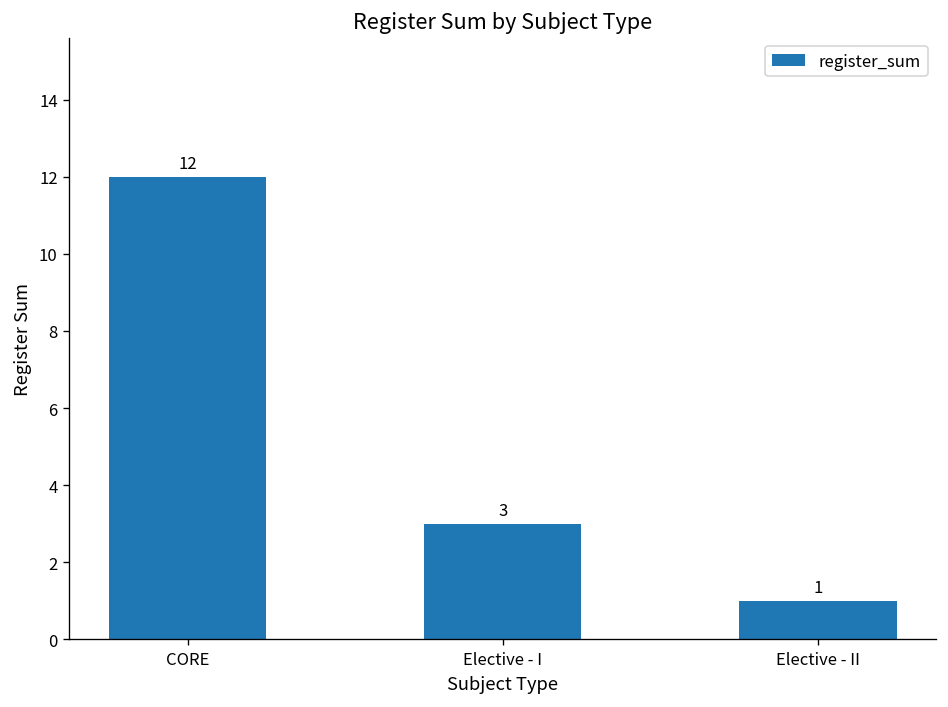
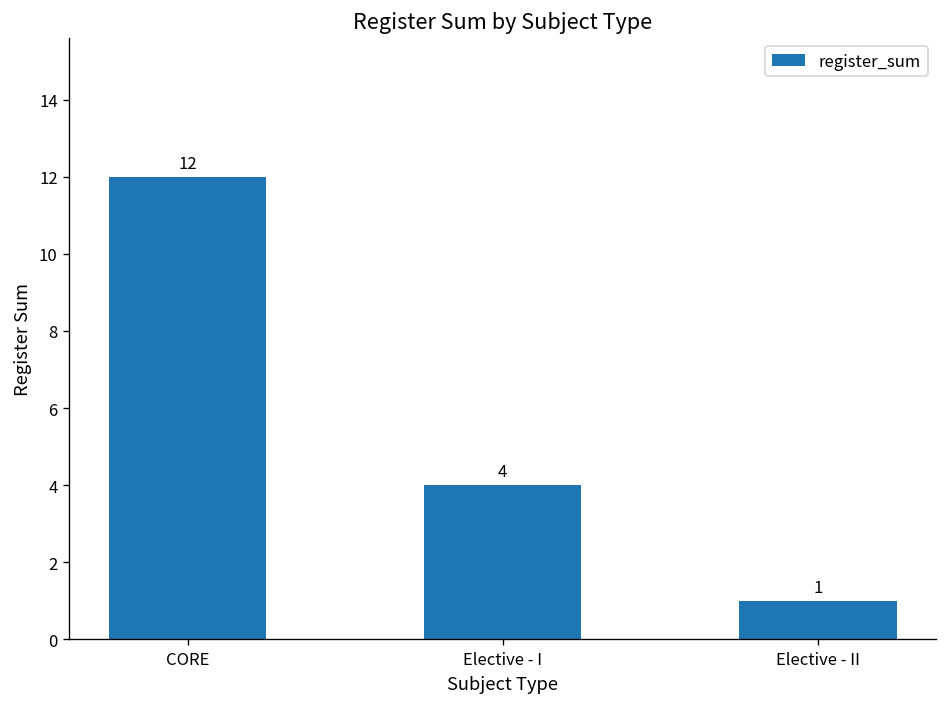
  {
    "CORE": 12,
-   "Elective - I": 3,
+   "Elective - I": 4,
    "Elective - II": 1
  }
